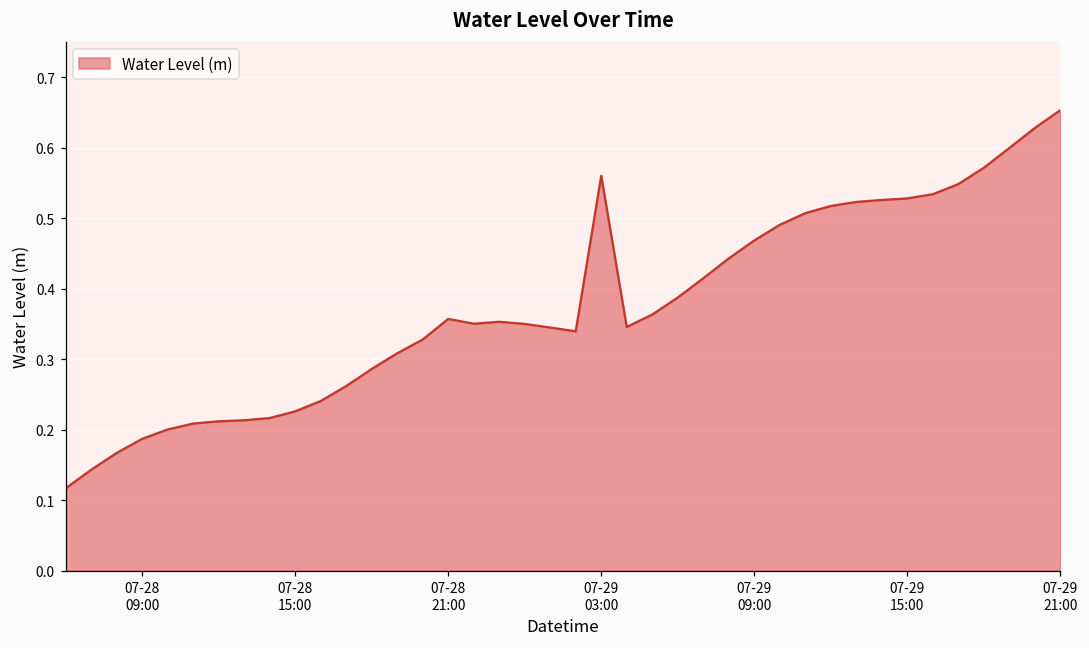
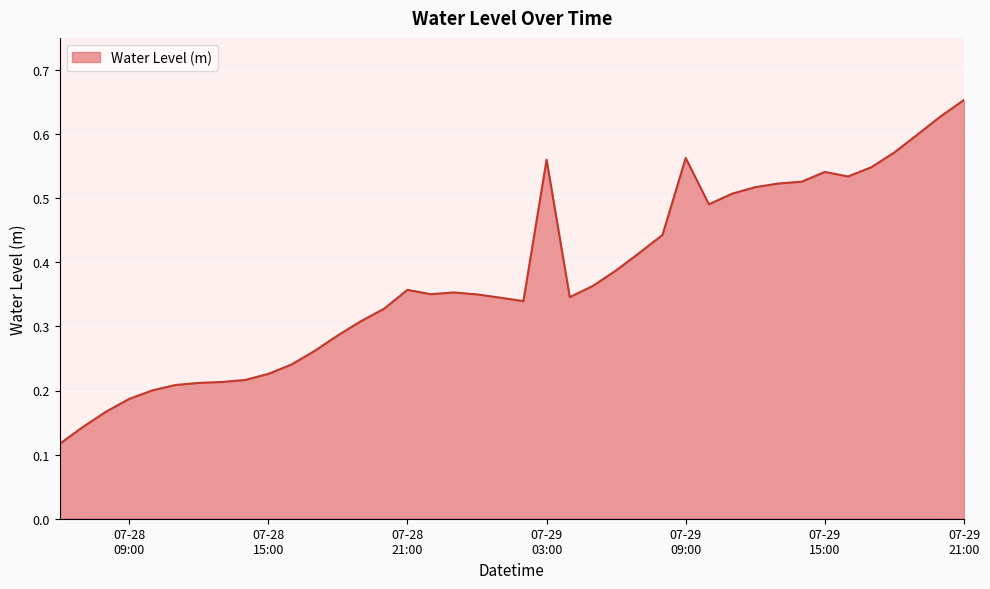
  {
    "07-28 09:00": 0.19,
    "07-28 15:00": 0.23,
    "07-28 21:00": 0.36,
    "07-29 03:00": 0.56,
-   "07-29 09:00": 0.47,
-   "07-29 15:00": 0.53,
+   "07-29 09:00": 0.56,
+   "07-29 15:00": 0.54,
    "07-29 21:00": 0.65
  }
